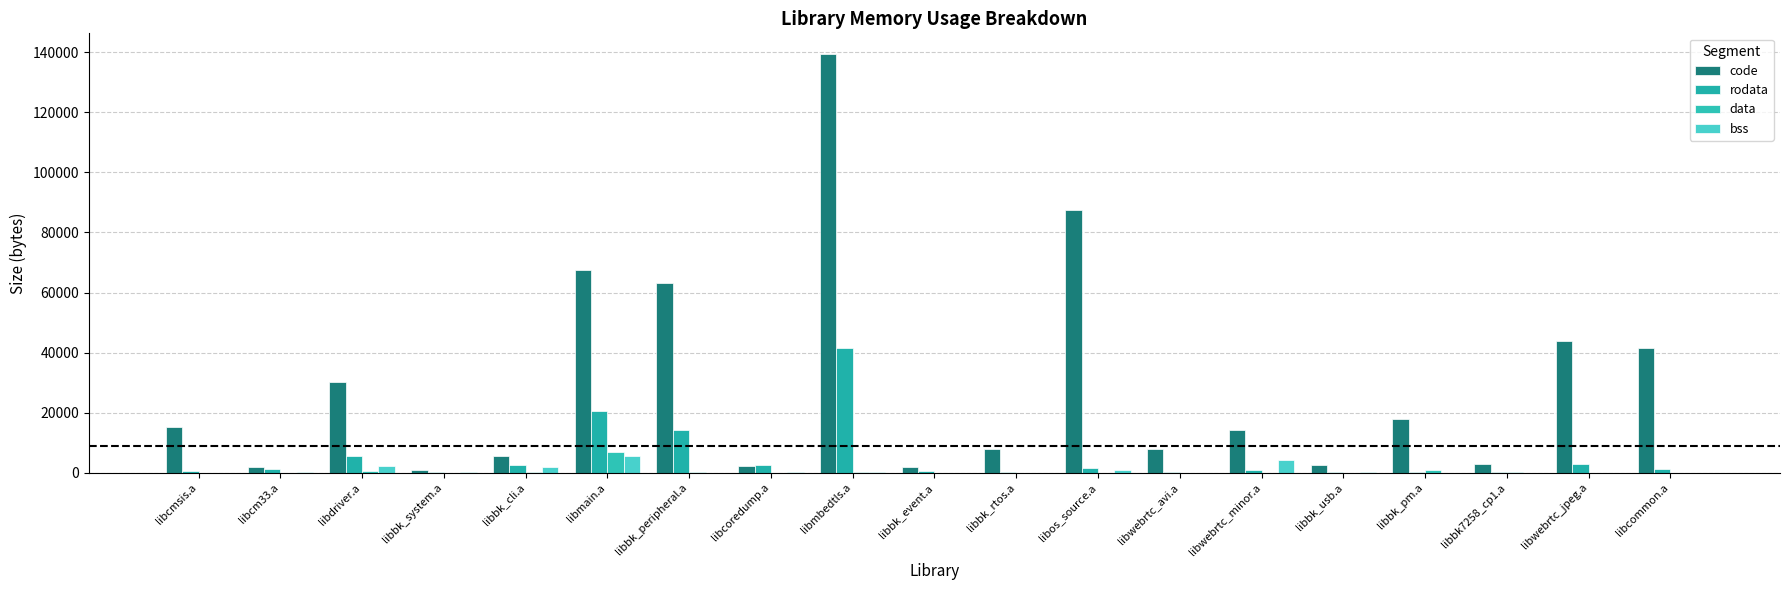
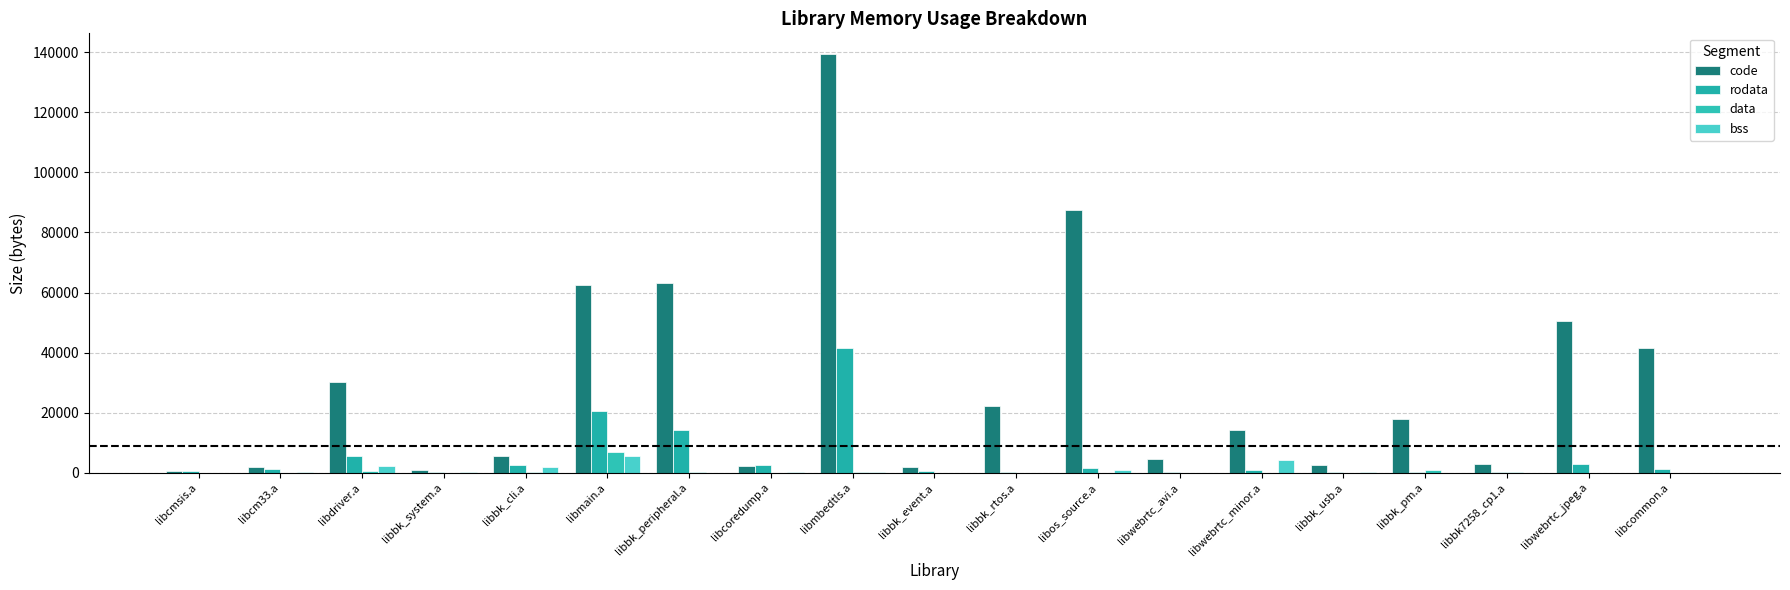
  {
    "code": {
-     "libcmsis.a": 15000,
+     "libcmsis.a": 0,
      "libcm33.a": 2000,
      "libdriver.a": 30000,
      "libbk_cli.a": 6000,
-     "libmain.a": 68000,
+     "libmain.a": 62000,
      "libbk_peripheral.a": 63000,
      "libcoredump.a": 2000,
      "libmbedtls.a": 139000,
      "libbk_event.a": 2000,
-     "libbk_rtos.a": 8000,
+     "libbk_rtos.a": 22000,
      "libos_source.a": 87000,
-     "libwebrtc_avi.a": 8000,
+     "libwebrtc_avi.a": 4000,
      "libwebrtc_minor.a": 14000,
      "libbk_usb.a": 2000,
      "libbk_pm.a": 18000,
      "libbk7258_cp1.a": 3000,
-     "libwebrtc_jpeg.a": 44000,
+     "libwebrtc_jpeg.a": 51000,
      "libcommon.a": 42000
    }
  }
